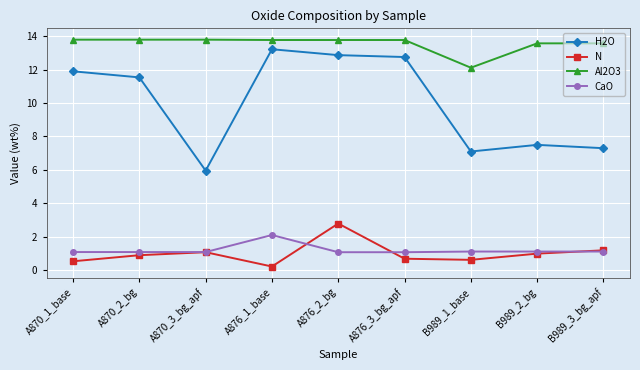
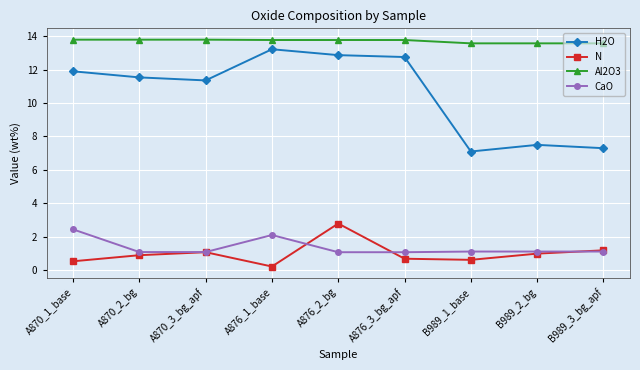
  {
    "H2O": {
      "A870_1_base": 11.9,
      "A870_2_bg": 11.5,
-     "A870_3_bg_apf": 6.0,
+     "A870_3_bg_apf": 11.4,
      "A876_1_base": 13.2,
      "A876_2_bg": 12.9,
      "A876_3_bg_apf": 12.8,
      "B989_1_base": 7.1,
      "B989_2_bg": 7.5,
      "B989_3_bg_apf": 7.3
    },
    "N": {
      "A870_1_base": 0.5,
      "A870_2_bg": 0.9,
      "A876_1_base": 0.2,
      "A876_2_bg": 2.8,
      "A876_3_bg_apf": 0.7,
      "B989_1_base": 0.6
    },
    "Al2O3": {
      "A870_1_base": 13.8,
      "A870_2_bg": 13.8,
      "A870_3_bg_apf": 13.8,
      "A876_1_base": 13.8,
      "A876_2_bg": 13.8,
      "A876_3_bg_apf": 13.8,
-     "B989_1_base": 12.1,
+     "B989_1_base": 13.6,
      "B989_2_bg": 13.6
    },
    "CaO": {
-     "A870_1_base": 1.1,
+     "A870_1_base": 2.4,
      "A870_2_bg": 1.1,
      "A876_1_base": 2.1,
      "A876_2_bg": 1.1,
      "A876_3_bg_apf": 1.1,
      "B989_1_base": 1.1
    }
  }
